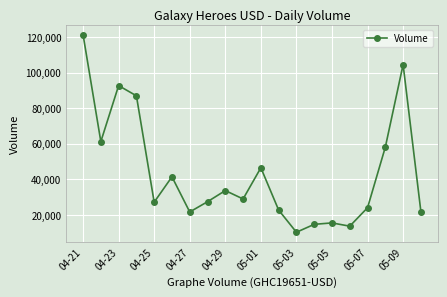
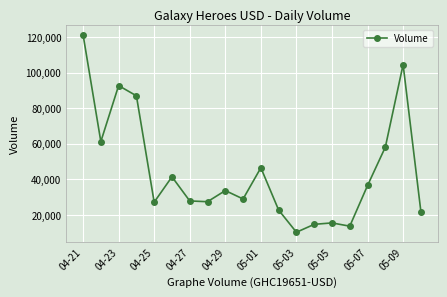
  {
    "04-21": "121,000",
    "04-23": "93,000",
    "04-25": "27,000",
-   "04-27": "22,000",
+   "04-27": "28,000",
    "04-29": "34,000",
    "05-01": "46,000",
    "05-03": "10,000",
    "05-05": "15,000",
-   "05-07": "24,000",
+   "05-07": "36,000",
    "05-09": "105,000"
  }
